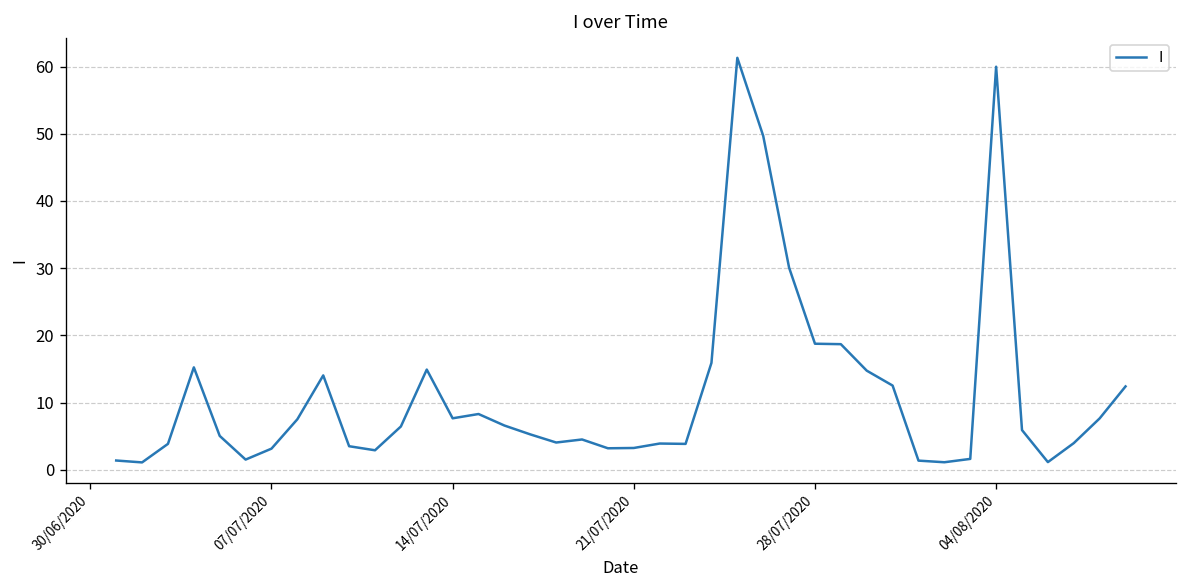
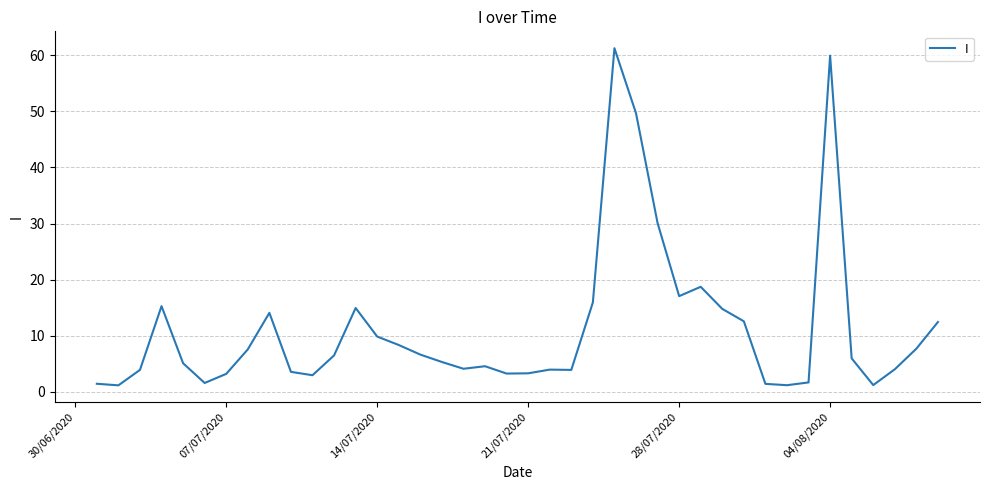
  {
    "07/07/2020": 3,
-   "14/07/2020": 8,
+   "14/07/2020": 10,
    "21/07/2020": 3,
-   "28/07/2020": 19,
+   "28/07/2020": 17,
    "04/08/2020": 60
  }
